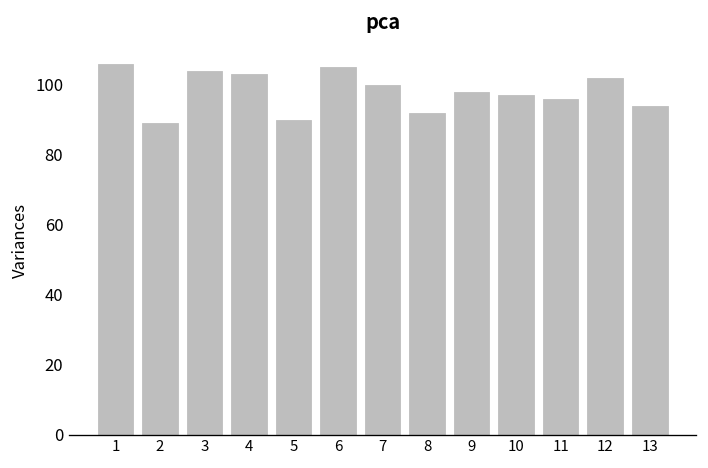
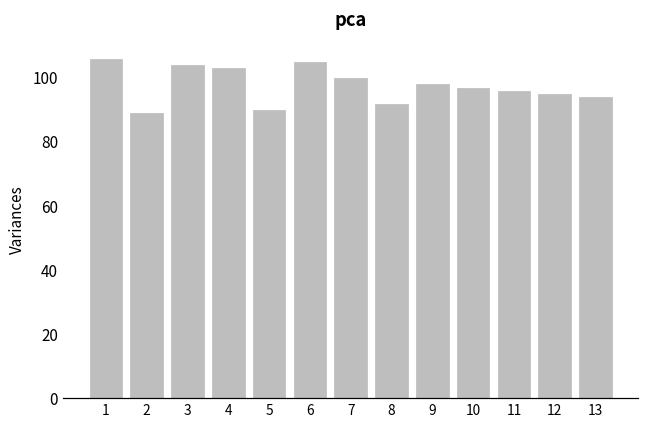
  {
    "1": 106,
    "2": 89,
    "3": 104,
    "4": 103,
    "5": 90,
    "6": 105,
    "7": 100,
    "8": 92,
    "9": 98,
    "10": 97,
    "11": 96,
-   "12": 102,
+   "12": 95,
    "13": 94
  }
